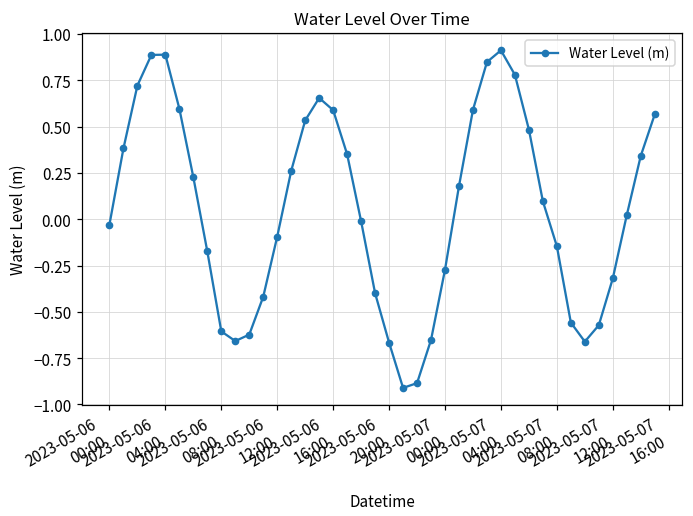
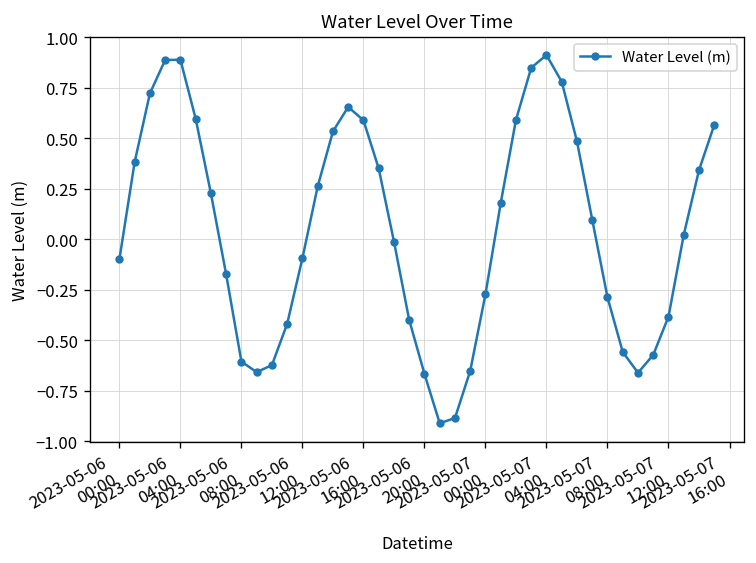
  {
-   "2023-05-06 00:00": -0.03,
+   "2023-05-06 00:00": -0.10,
    "2023-05-06 04:00": 0.89,
    "2023-05-06 08:00": -0.61,
    "2023-05-06 12:00": -0.09,
    "2023-05-06 16:00": 0.59,
    "2023-05-06 20:00": -0.67,
    "2023-05-07 00:00": -0.27,
    "2023-05-07 04:00": 0.91,
-   "2023-05-07 08:00": -0.15,
-   "2023-05-07 12:00": -0.32
+   "2023-05-07 08:00": -0.29,
+   "2023-05-07 12:00": -0.38
  }
